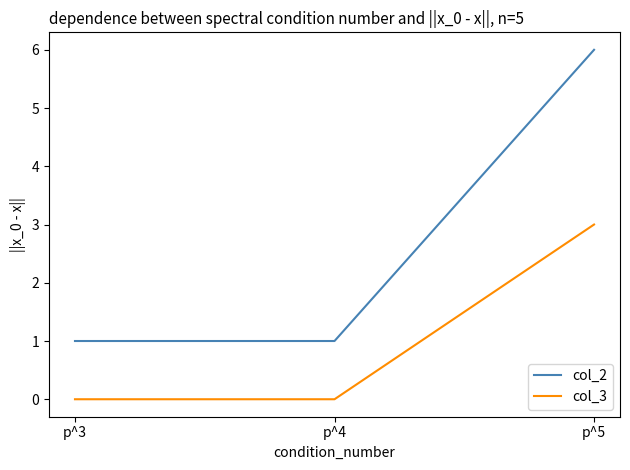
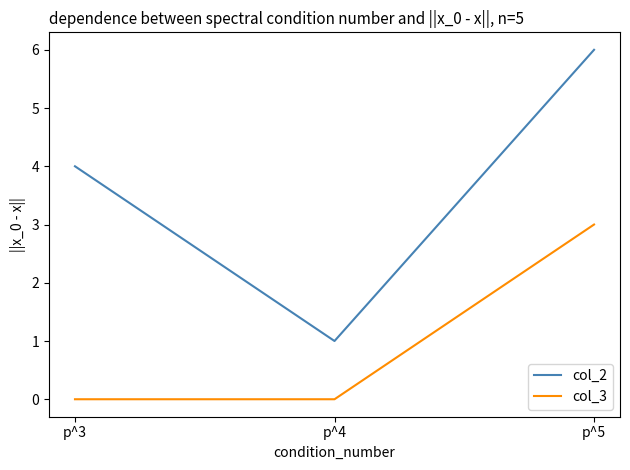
  {
    "col_2": {
-     "p^3": 1,
+     "p^3": 4,
      "p^4": 1,
      "p^5": 6
    },
    "col_3": {
      "p^3": 0,
      "p^4": 0,
      "p^5": 3
    }
  }
